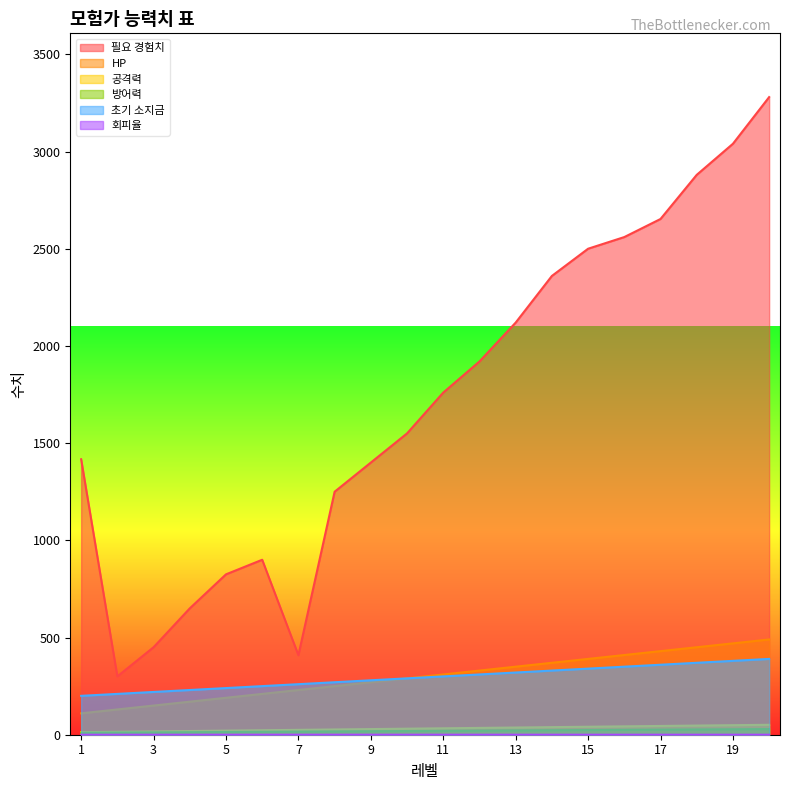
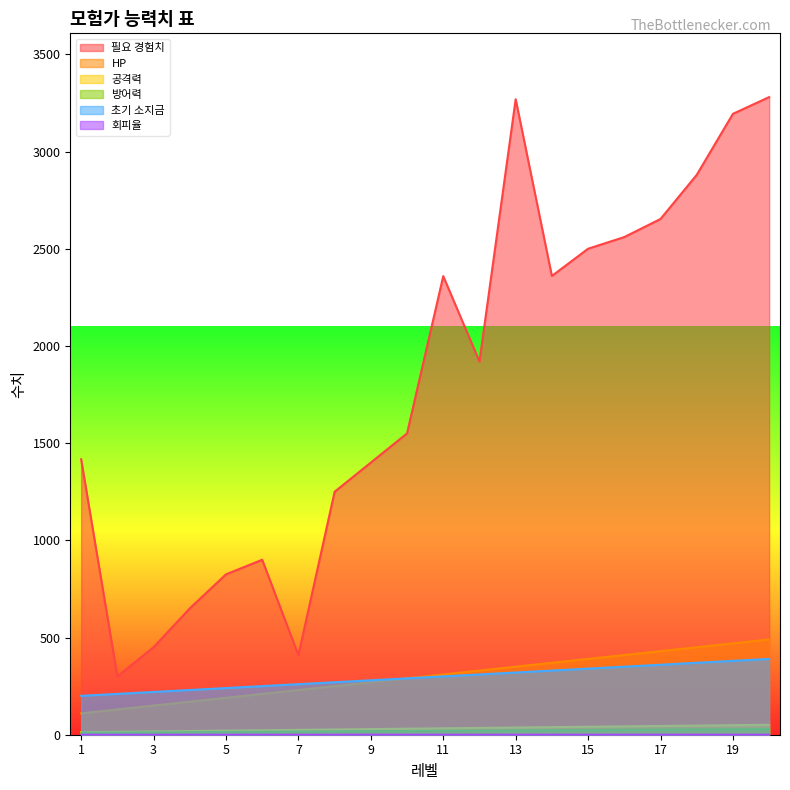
  {
    "필요 경험치": {
      "1": 1420,
      "3": 450,
      "5": 830,
      "7": 410,
      "9": 1400,
-     "11": 1760,
-     "13": 2120,
+     "11": 2360,
+     "13": 3270,
      "15": 2500,
      "17": 2650,
-     "19": 3040
+     "19": 3190
    },
    "방어력": {
      "13": 20,
      "15": 20,
      "17": 30,
      "19": 30
    },
    "초기 소지금": {
      "1": 200,
      "3": 220,
      "5": 240,
      "7": 260,
      "13": 320,
      "15": 340,
      "17": 360,
      "19": 380
    },
    "회피율": {
      "5": 0,
      "7": 0,
      "9": 0,
      "11": 0,
      "13": 0,
      "15": 0,
      "17": 0,
      "19": 0
    }
  }
